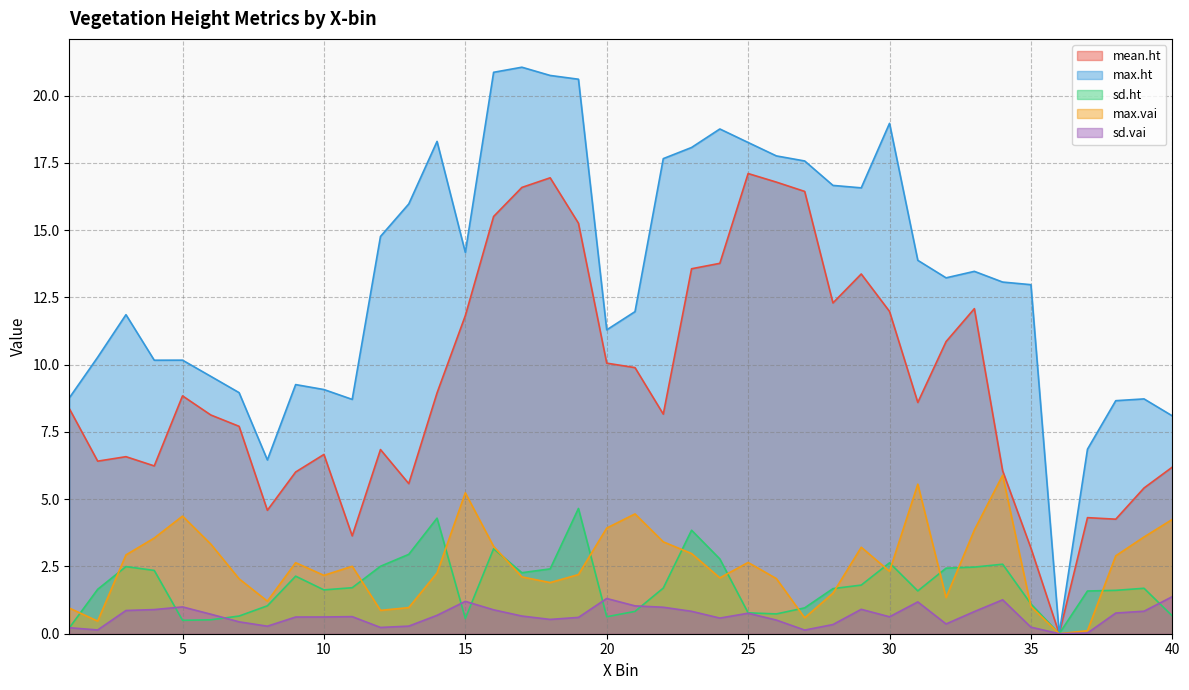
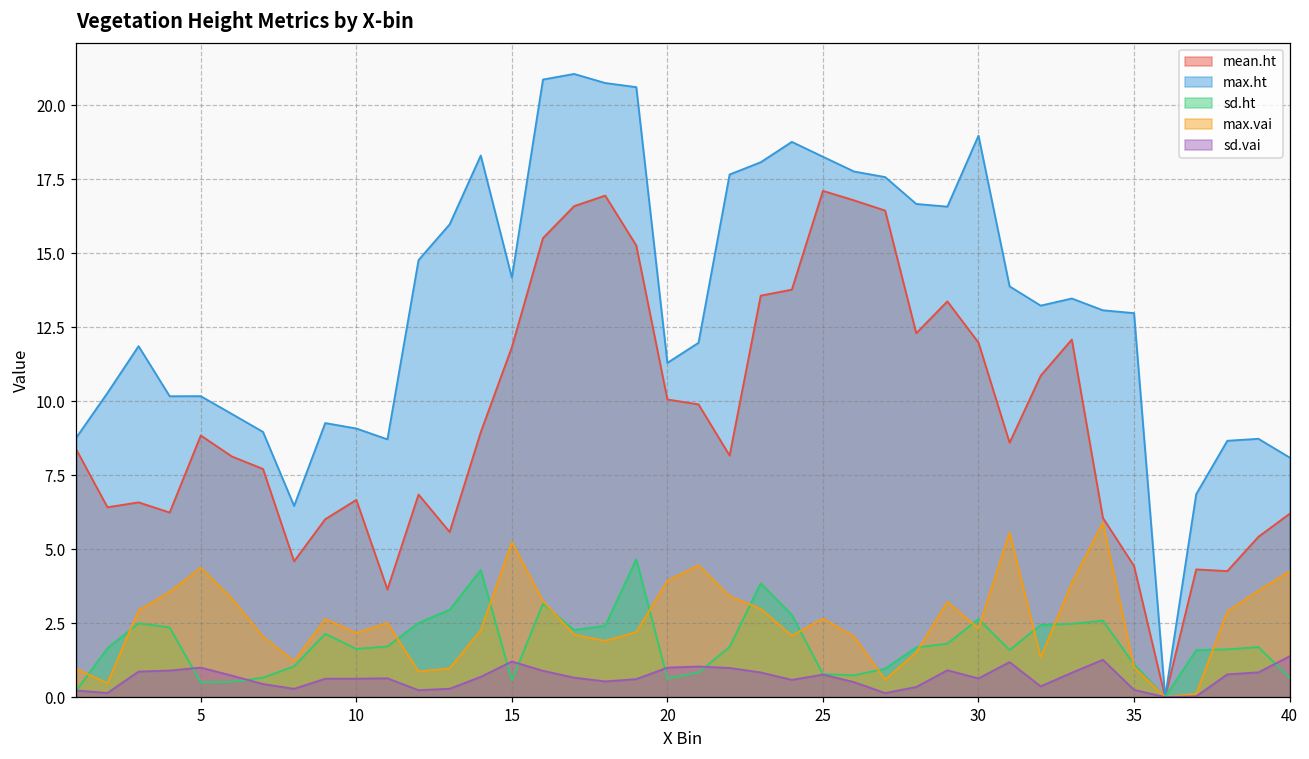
  {
    "mean.ht": {
      "5": 8.8,
      "10": 6.7,
      "15": 11.8,
      "20": 10.1,
      "25": 17.1,
      "30": 12.0,
-     "35": 3.2,
+     "35": 4.4,
      "40": 6.2
    },
    "max.ht": {
      "5": 10.2,
      "10": 9.1,
      "15": 14.2,
      "20": 11.3,
      "25": 18.3,
      "30": 19.0,
      "35": 13.0,
      "40": 8.1
    },
    "sd.ht": {
      "5": 0.5,
      "10": 1.6,
      "15": 0.6,
      "20": 0.6,
      "30": 2.6,
      "35": 1.1,
      "40": 0.7
    },
    "max.vai": {
      "5": 4.4,
      "10": 2.2,
      "15": 5.2,
      "20": 3.9,
      "25": 2.6,
      "30": 2.3,
      "35": 1.0,
      "40": 4.2
    },
    "sd.vai": {
      "5": 1.0,
      "10": 0.6,
      "15": 1.2,
-     "20": 1.3,
+     "20": 1.0,
      "30": 0.6,
      "35": 0.2,
      "40": 1.4
    }
  }
